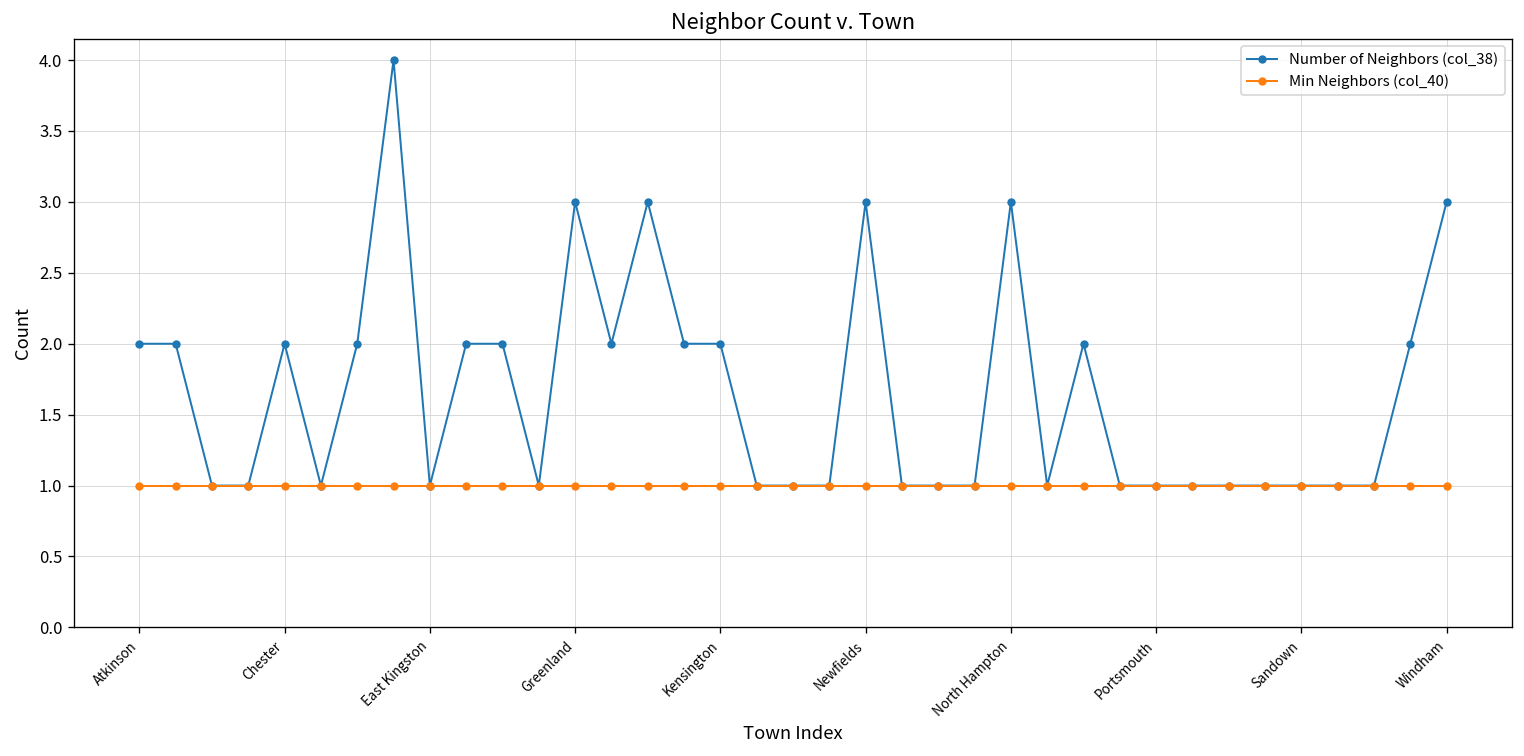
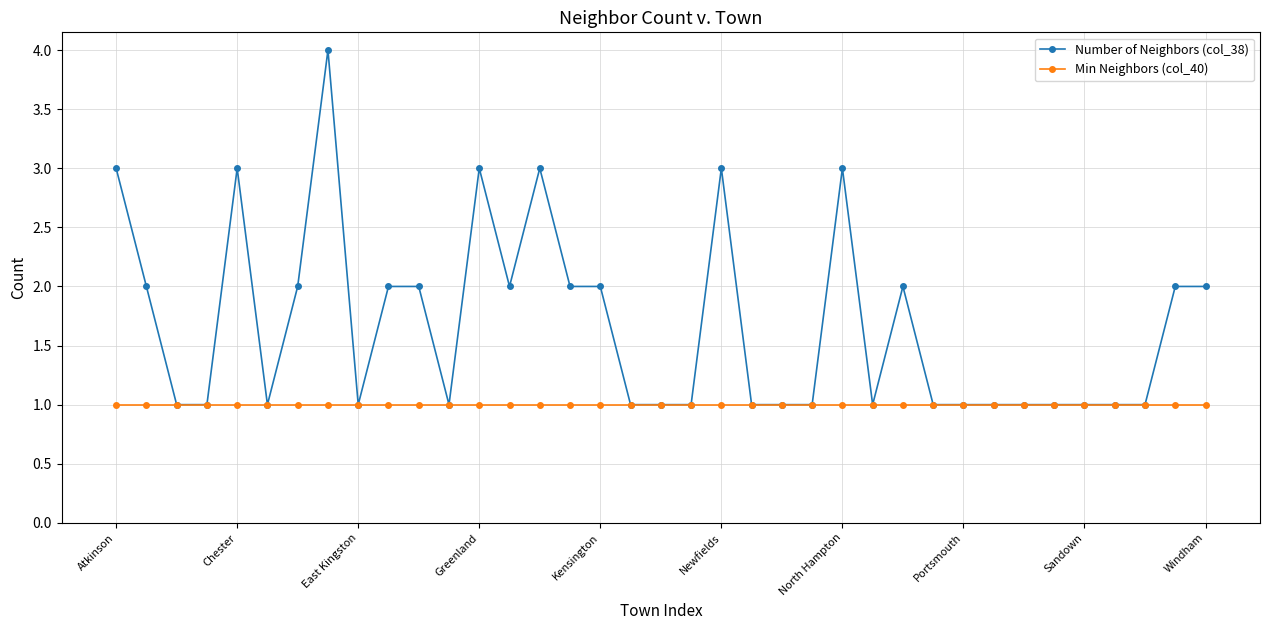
  {
    "Number of Neighbors (col_38)": {
-     "Atkinson": 2,
-     "Chester": 2,
+     "Atkinson": 3,
+     "Chester": 3,
      "Greenland": 3,
      "Kensington": 2,
      "Newfields": 3,
      "North Hampton": 3,
-     "Windham": 3
+     "Windham": 2
    },
    "Min Neighbors (col_40)": {
      "Atkinson": 1,
      "Chester": 1,
      "Greenland": 1,
      "Kensington": 1,
      "Newfields": 1,
      "North Hampton": 1,
      "Windham": 1
    }
  }
